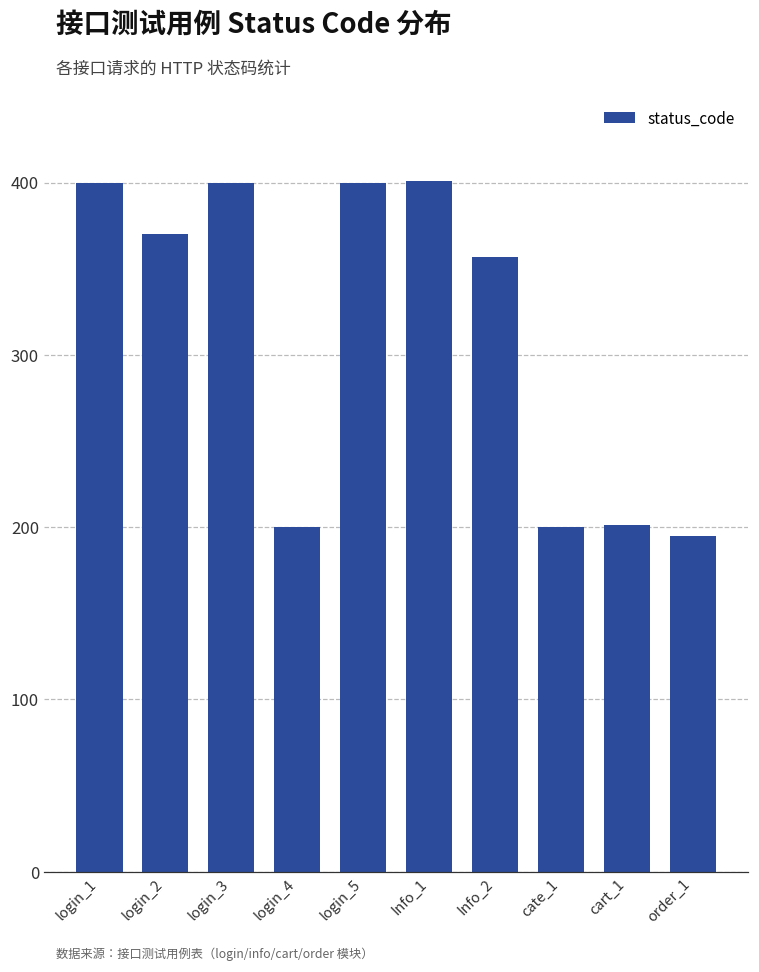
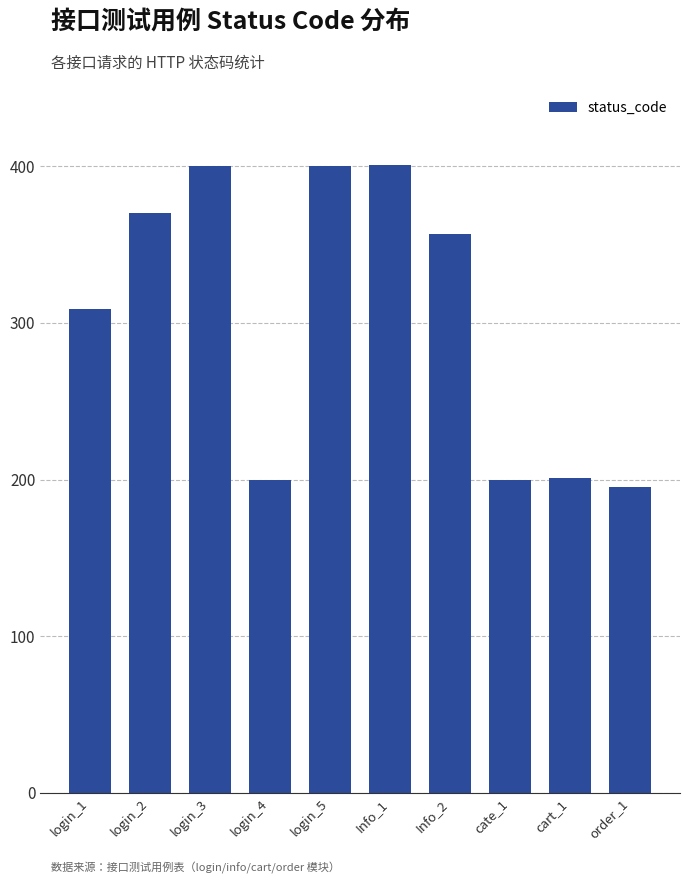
  {
-   "login_1": 400,
+   "login_1": 309,
    "login_2": 370,
    "login_3": 400,
    "login_4": 200,
    "login_5": 400,
    "Info_1": 401,
    "Info_2": 357,
    "cate_1": 200,
    "cart_1": 201,
    "order_1": 195
  }
